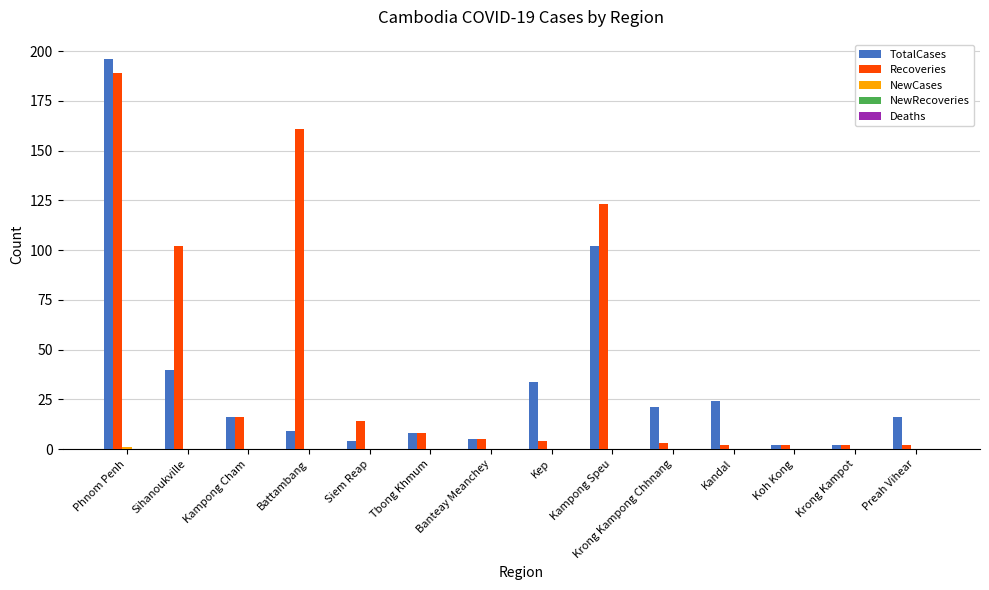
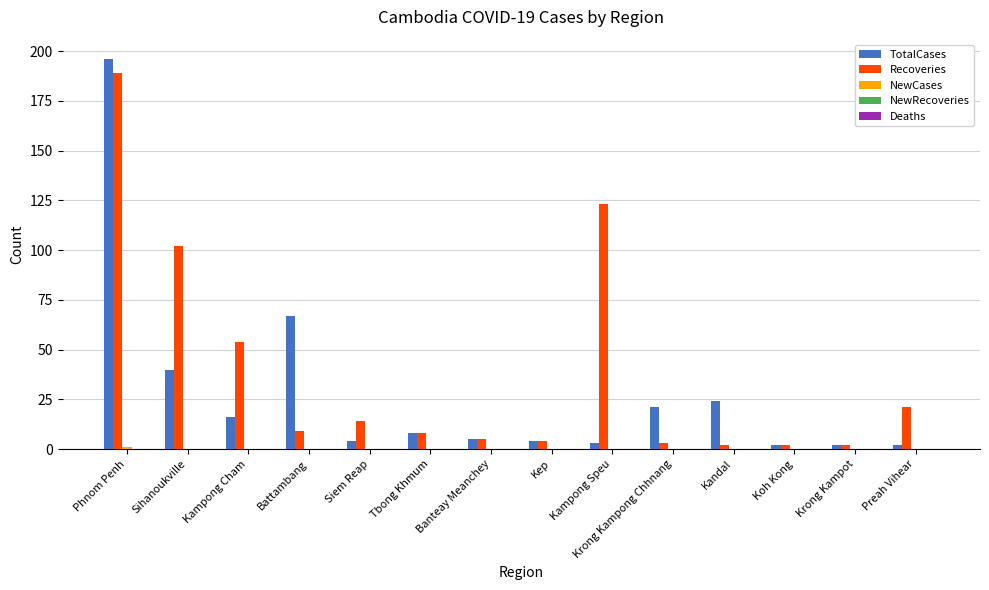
  {
    "TotalCases": {
      "Phnom Penh": 196,
      "Sihanoukville": 40,
      "Kampong Cham": 16,
-     "Battambang": 9,
+     "Battambang": 67,
      "Siem Reap": 4,
      "Tbong Khmum": 8,
      "Banteay Meanchey": 5,
-     "Kep": 34,
-     "Kampong Speu": 102,
+     "Kep": 4,
+     "Kampong Speu": 3,
      "Krong Kampong Chhnang": 21,
      "Kandal": 24,
      "Koh Kong": 2,
      "Krong Kampot": 2,
-     "Preah Vihear": 16
+     "Preah Vihear": 2
    },
    "Recoveries": {
      "Phnom Penh": 189,
      "Sihanoukville": 102,
-     "Kampong Cham": 16,
-     "Battambang": 161,
+     "Kampong Cham": 54,
+     "Battambang": 9,
      "Siem Reap": 14,
      "Tbong Khmum": 8,
      "Banteay Meanchey": 5,
      "Kep": 4,
      "Kampong Speu": 123,
      "Krong Kampong Chhnang": 3,
      "Kandal": 2,
      "Koh Kong": 2,
      "Krong Kampot": 2,
-     "Preah Vihear": 2
+     "Preah Vihear": 21
    },
    "NewCases": {
      "Sihanoukville": 0,
      "Kampong Cham": 0,
      "Battambang": 0,
      "Siem Reap": 0,
      "Tbong Khmum": 0,
      "Banteay Meanchey": 0,
      "Kep": 0,
      "Kampong Speu": 0,
      "Krong Kampong Chhnang": 0,
      "Kandal": 0,
      "Koh Kong": 0,
      "Krong Kampot": 0,
      "Preah Vihear": 0
    },
    "NewRecoveries": {
      "Phnom Penh": 0,
      "Sihanoukville": 0,
      "Kampong Cham": 0,
      "Battambang": 0,
      "Siem Reap": 0,
      "Tbong Khmum": 0,
      "Banteay Meanchey": 0,
      "Kep": 0,
      "Kampong Speu": 0,
      "Krong Kampong Chhnang": 0,
      "Kandal": 0,
      "Koh Kong": 0,
      "Krong Kampot": 0,
      "Preah Vihear": 0
    },
    "Deaths": {
      "Phnom Penh": 0,
      "Sihanoukville": 0,
      "Kampong Cham": 0,
      "Battambang": 0,
      "Siem Reap": 0,
      "Tbong Khmum": 0,
      "Banteay Meanchey": 0,
      "Kep": 0,
      "Kampong Speu": 0,
      "Krong Kampong Chhnang": 0,
      "Kandal": 0,
      "Koh Kong": 0,
      "Krong Kampot": 0,
      "Preah Vihear": 0
    }
  }
